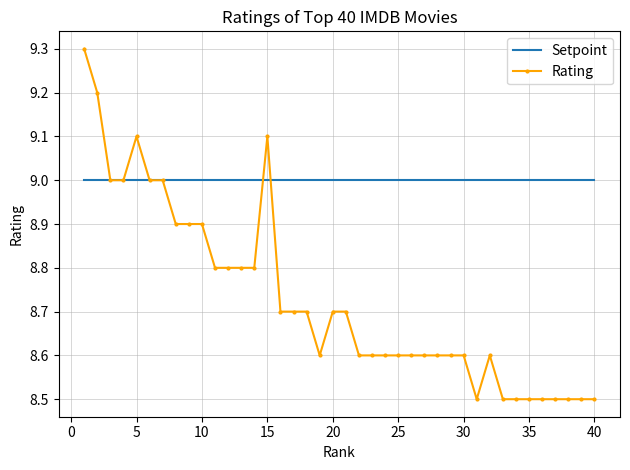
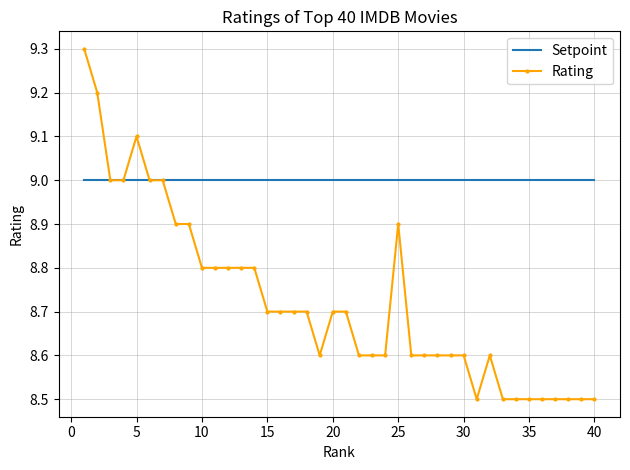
  {
    "Setpoint": {
      "5": 9.0,
      "10": 9.0,
      "15": 9.0,
      "20": 9.0,
      "25": 9.0,
      "30": 9.0,
      "35": 9.0,
      "40": 9.0
    },
    "Rating": {
      "5": 9.1,
-     "10": 8.9,
-     "15": 9.1,
+     "10": 8.8,
+     "15": 8.7,
      "20": 8.7,
-     "25": 8.6,
+     "25": 8.9,
      "30": 8.6,
      "35": 8.5,
      "40": 8.5
    }
  }
